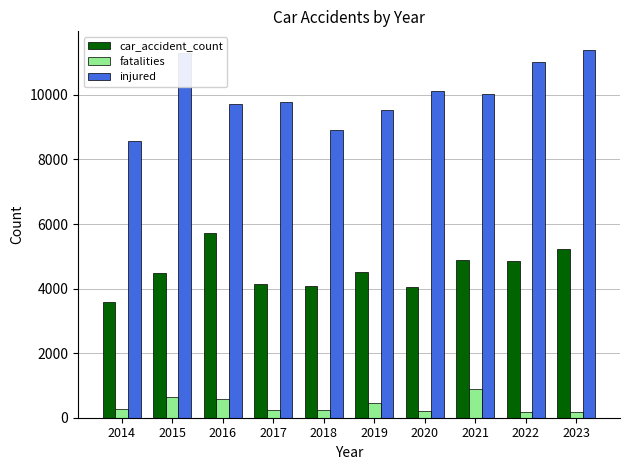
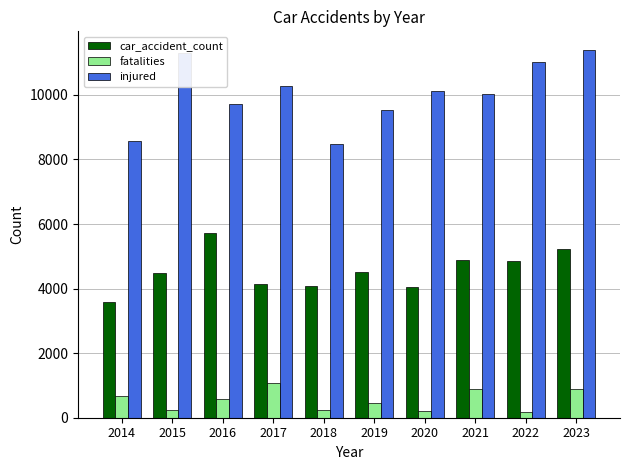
  {
    "car_accident_count": {
      "2014": 3600,
      "2015": 4500,
      "2016": 5700,
      "2017": 4100,
      "2018": 4100,
      "2019": 4500,
      "2020": 4000,
      "2021": 4900,
      "2022": 4900,
      "2023": 5200
    },
    "fatalities": {
-     "2014": 300,
-     "2015": 600,
+     "2014": 700,
+     "2015": 200,
      "2016": 600,
-     "2017": 200,
+     "2017": 1100,
      "2018": 300,
      "2019": 500,
      "2020": 200,
      "2021": 900,
      "2022": 200,
-     "2023": 200
+     "2023": 900
    },
    "injured": {
      "2014": 8600,
      "2016": 9700,
-     "2017": 9800,
-     "2018": 8900,
+     "2017": 10300,
+     "2018": 8500,
      "2019": 9500,
      "2020": 10100,
      "2021": 10000,
      "2022": 11000,
      "2023": 11400
    }
  }
